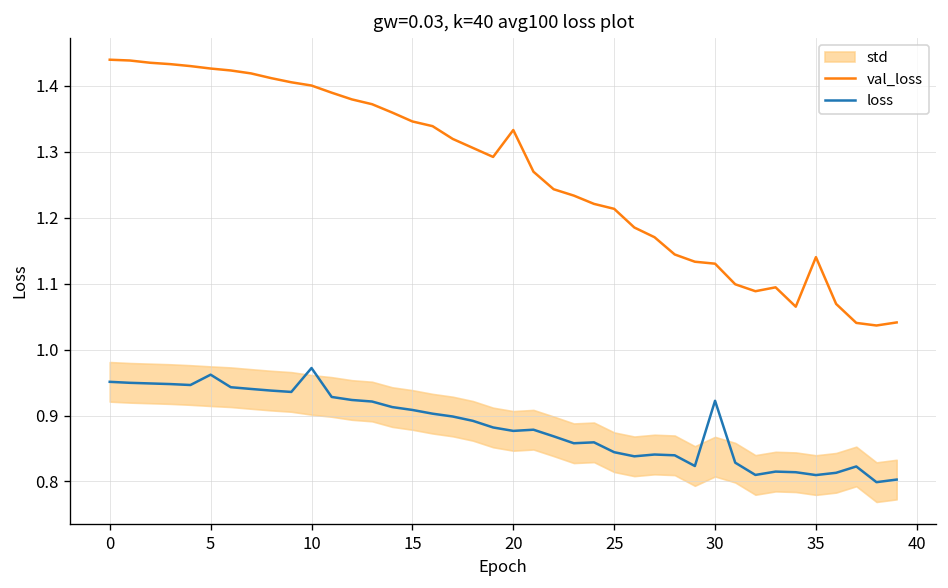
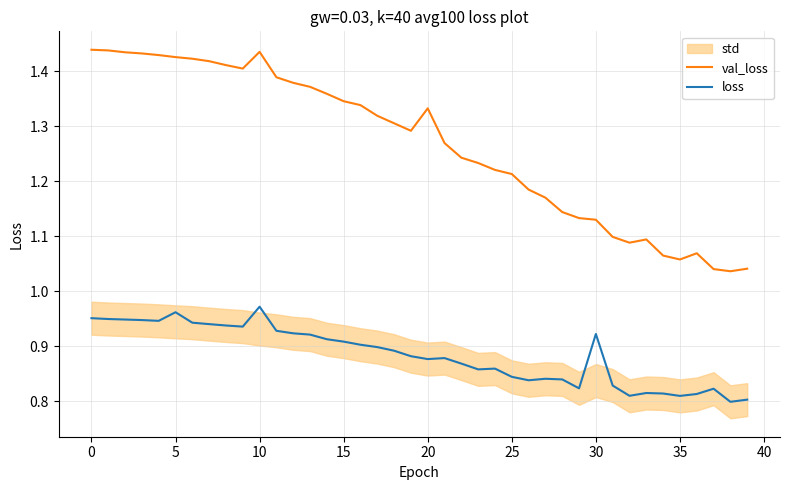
  {
    "val_loss": {
      "0": 1.44,
      "5": 1.43,
-     "10": 1.40,
+     "10": 1.44,
      "15": 1.35,
      "20": 1.33,
      "25": 1.21,
      "30": 1.13,
-     "35": 1.14
+     "35": 1.06
    },
    "loss": {
      "0": 0.95,
      "5": 0.96,
      "10": 0.97,
      "15": 0.91,
      "20": 0.88,
      "25": 0.84,
      "30": 0.92,
      "35": 0.81
    }
  }
